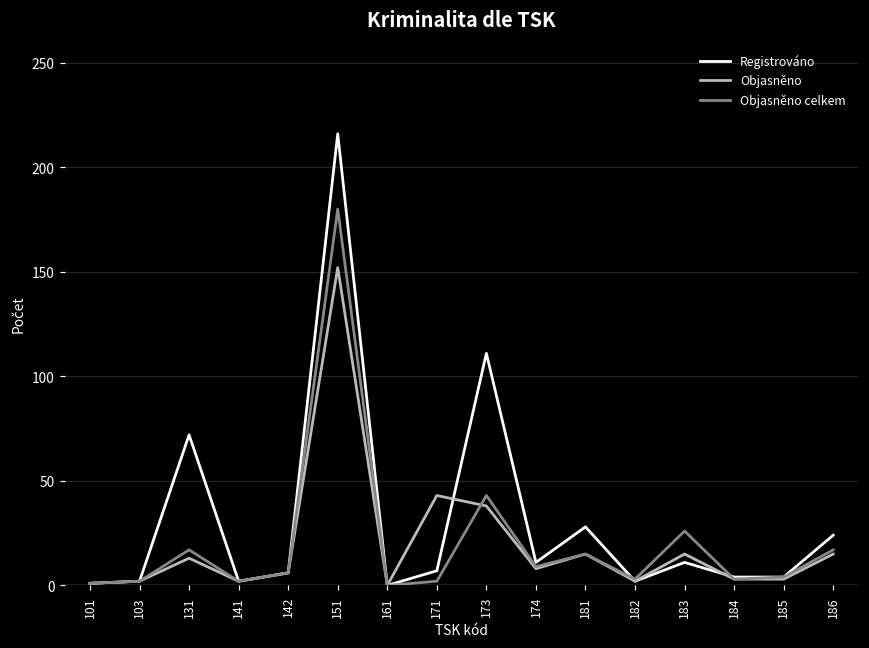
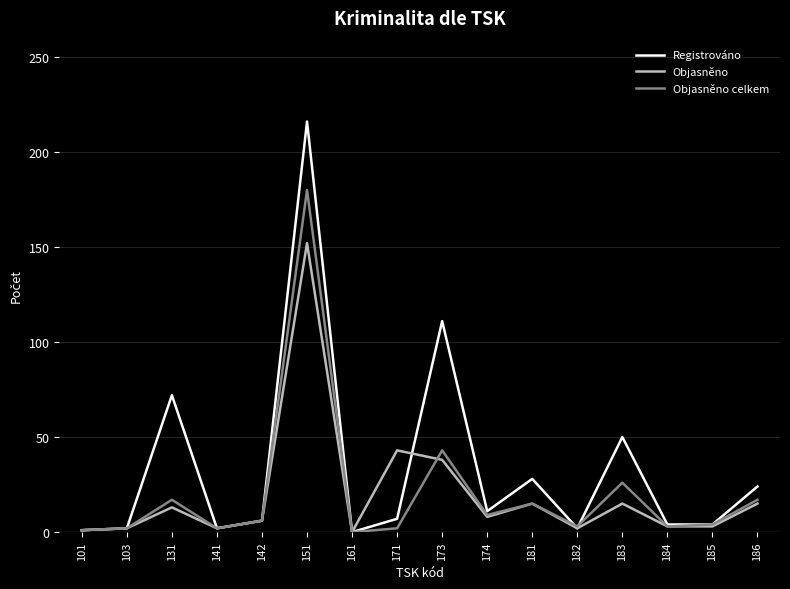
  {
    "Registrováno": {
      "131": 72,
      "151": 216,
      "171": 7,
      "173": 111,
      "174": 11,
      "181": 28,
-     "183": 11,
+     "183": 50,
      "186": 24
    },
    "Objasněno": {
      "131": 13,
      "151": 152,
      "171": 43,
      "173": 38,
      "183": 15,
      "186": 15
    },
    "Objasněno celkem": {
      "131": 17,
      "151": 180,
      "171": 2,
      "173": 43,
      "183": 26,
      "186": 17
    }
  }
